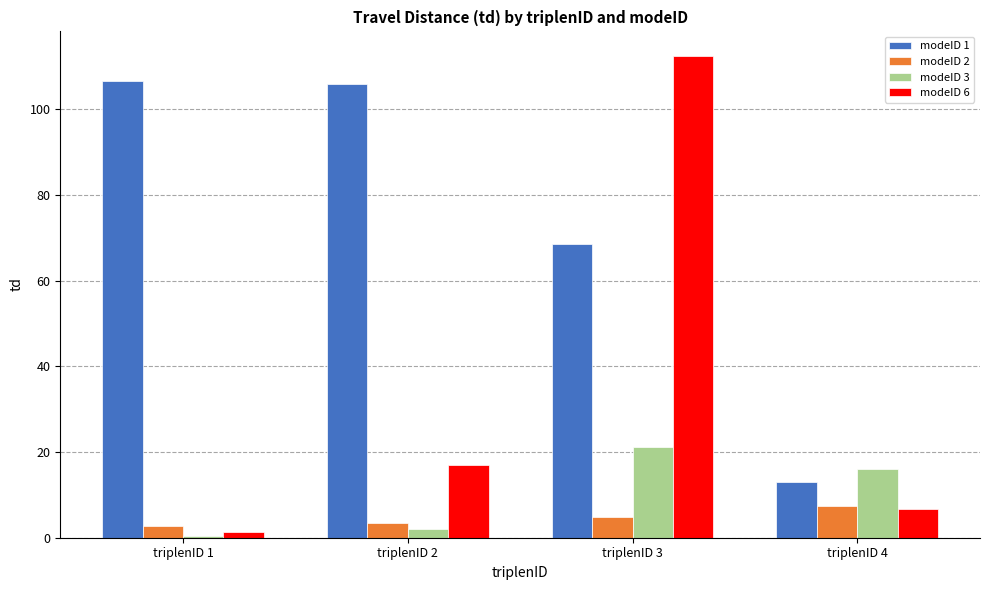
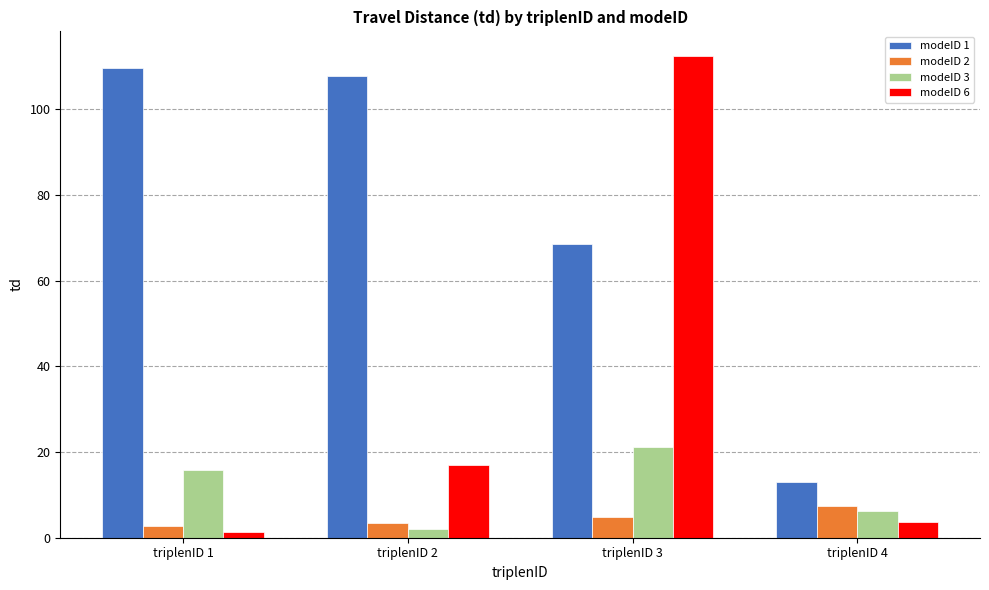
  {
    "modeID 1": {
-     "triplenID 1": 107,
-     "triplenID 2": 106,
+     "triplenID 1": 110,
+     "triplenID 2": 108,
      "triplenID 3": 68,
      "triplenID 4": 13
    },
    "modeID 2": {
      "triplenID 1": 3,
      "triplenID 2": 3,
      "triplenID 3": 5,
      "triplenID 4": 8
    },
    "modeID 3": {
-     "triplenID 1": 0,
+     "triplenID 1": 16,
      "triplenID 2": 2,
      "triplenID 3": 21,
-     "triplenID 4": 16
+     "triplenID 4": 6
    },
    "modeID 6": {
      "triplenID 1": 1,
      "triplenID 2": 17,
      "triplenID 3": 113,
-     "triplenID 4": 7
+     "triplenID 4": 4
    }
  }
